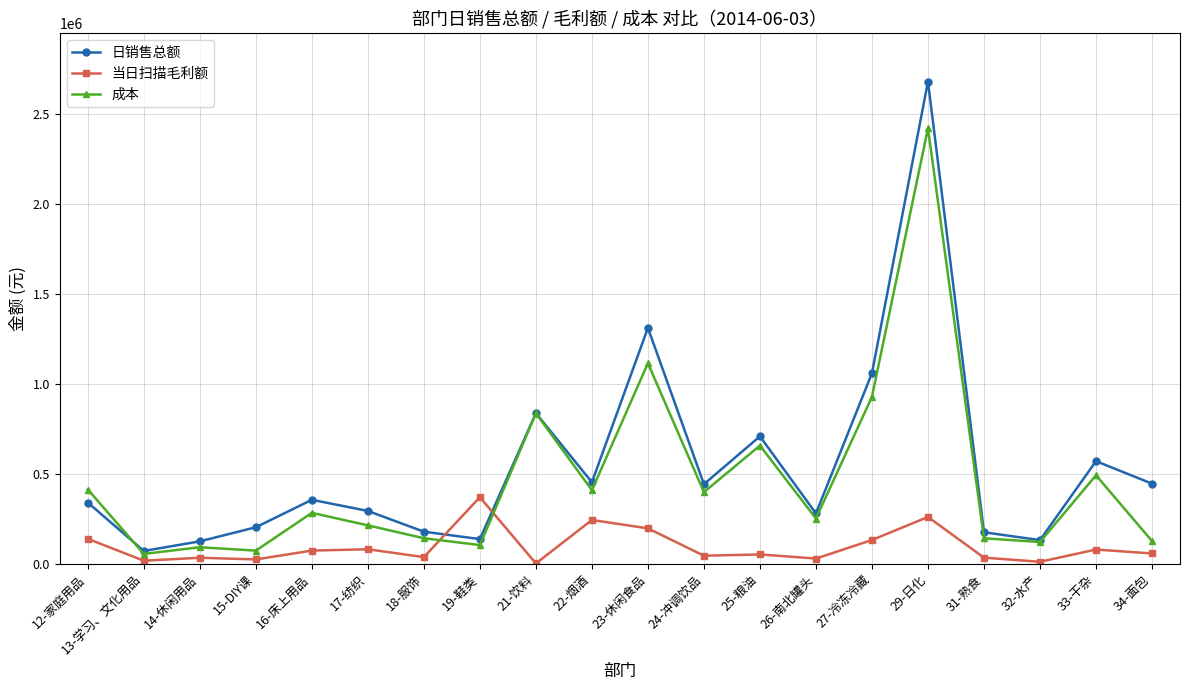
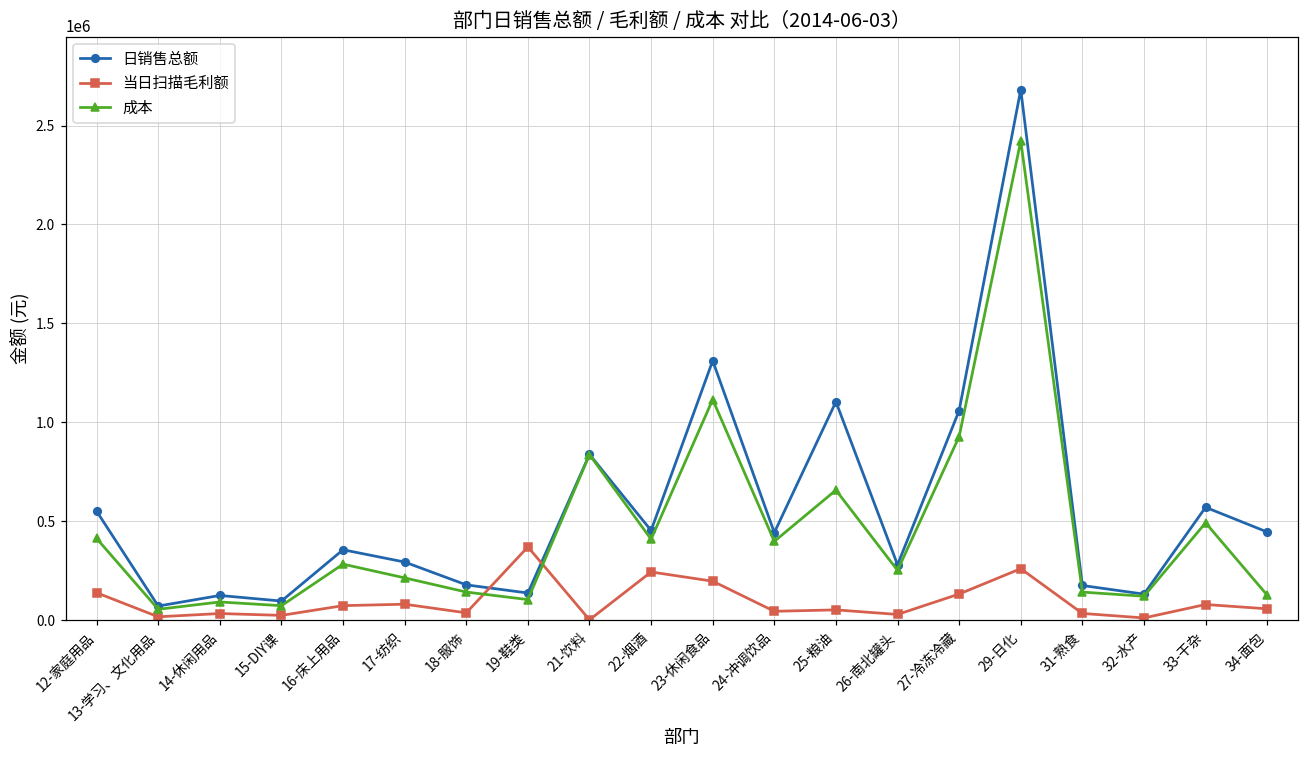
  {
    "日销售总额": {
-     "12-家庭用品": 340000,
+     "12-家庭用品": 550000,
      "13-学习、文化用品": 70000,
      "14-休闲用品": 120000,
-     "15-DIY课": 200000,
+     "15-DIY课": 100000,
      "16-床上用品": 360000,
      "17-纺织": 290000,
      "18-服饰": 180000,
      "19-鞋类": 140000,
      "22-烟酒": 450000,
      "23-休闲食品": 1310000,
      "24-冲调饮品": 440000,
-     "25-粮油": 710000,
+     "25-粮油": 1100000,
      "26-南北罐头": 280000,
      "27-冷冻冷藏": 1060000,
      "29-日化": 2680000,
      "31-熟食": 170000,
      "33-干杂": 570000,
      "34-面包": 450000
    },
    "当日扫描毛利额": {
      "12-家庭用品": 140000,
      "13-学习、文化用品": 20000,
      "14-休闲用品": 30000,
      "15-DIY课": 20000,
      "16-床上用品": 70000,
      "17-纺织": 80000,
      "18-服饰": 40000,
      "19-鞋类": 370000,
      "21-饮料": 0,
      "22-烟酒": 240000,
      "23-休闲食品": 200000,
      "24-冲调饮品": 40000,
      "25-粮油": 50000,
      "26-南北罐头": 30000,
      "27-冷冻冷藏": 130000,
      "29-日化": 260000,
      "31-熟食": 30000,
      "32-水产": 10000,
      "33-干杂": 80000,
      "34-面包": 60000
    },
    "成本": {
      "12-家庭用品": 410000,
      "13-学习、文化用品": 50000,
      "14-休闲用品": 90000,
      "15-DIY课": 70000,
      "16-床上用品": 280000,
      "17-纺织": 210000,
      "18-服饰": 140000,
      "19-鞋类": 100000,
      "22-烟酒": 410000,
      "23-休闲食品": 1110000,
      "24-冲调饮品": 400000,
      "25-粮油": 660000,
      "26-南北罐头": 250000,
      "27-冷冻冷藏": 930000,
      "29-日化": 2420000,
      "31-熟食": 140000,
      "33-干杂": 490000,
      "34-面包": 130000
    }
  }
